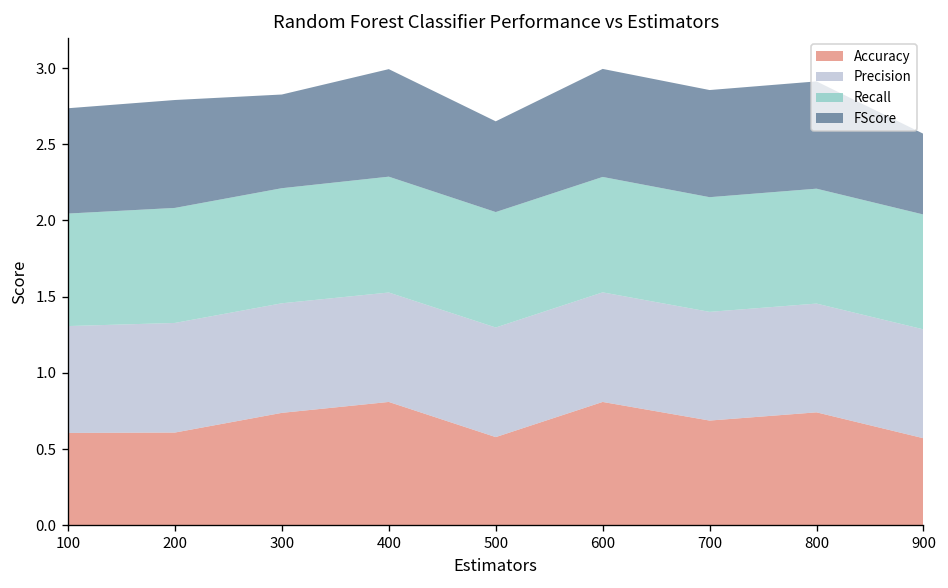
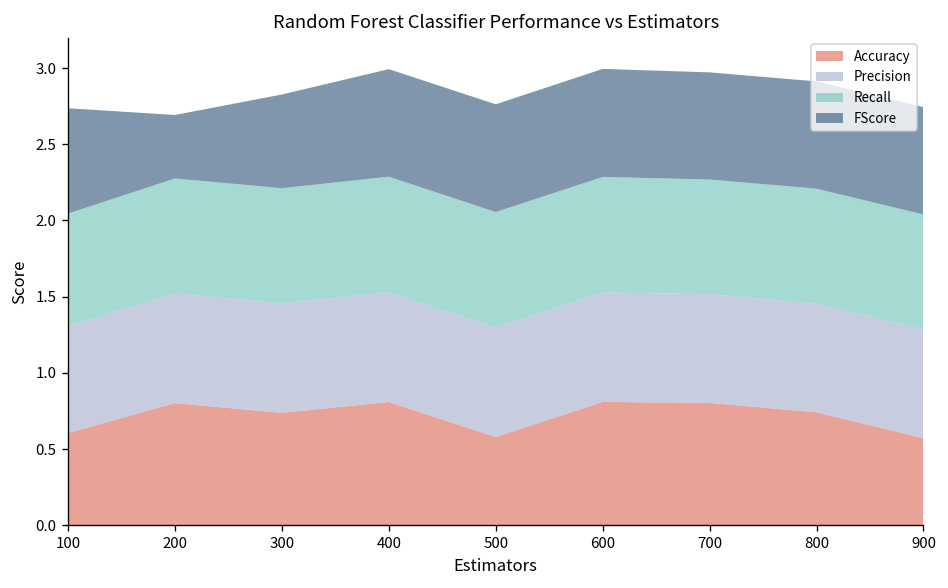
  {
    "Accuracy": {
      "100": 0.61,
-     "200": 0.61,
+     "200": 0.80,
      "300": 0.74,
      "400": 0.81,
      "500": 0.58,
      "600": 0.81,
-     "700": 0.69,
+     "700": 0.80,
      "800": 0.74,
      "900": 0.57
    },
    "FScore": {
      "100": 0.69,
-     "200": 0.71,
+     "200": 0.42,
      "300": 0.61,
      "400": 0.71,
-     "500": 0.60,
+     "500": 0.71,
      "600": 0.71,
      "700": 0.70,
-     "900": 0.53
+     "900": 0.70
    }
  }
